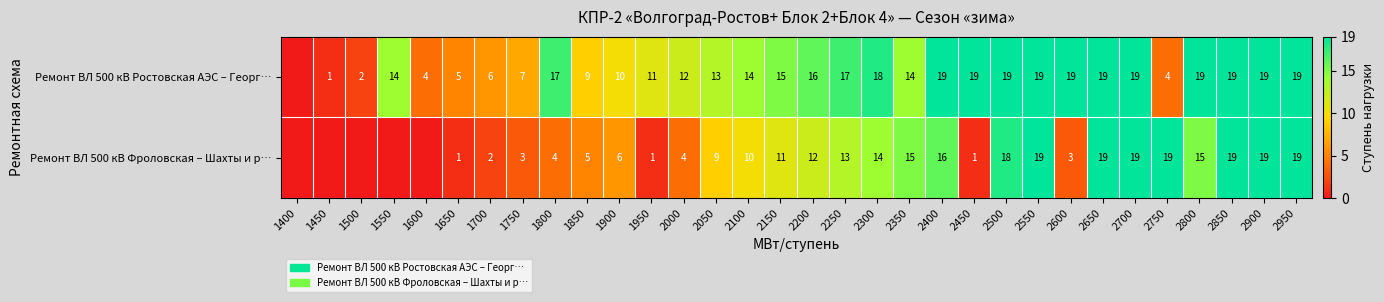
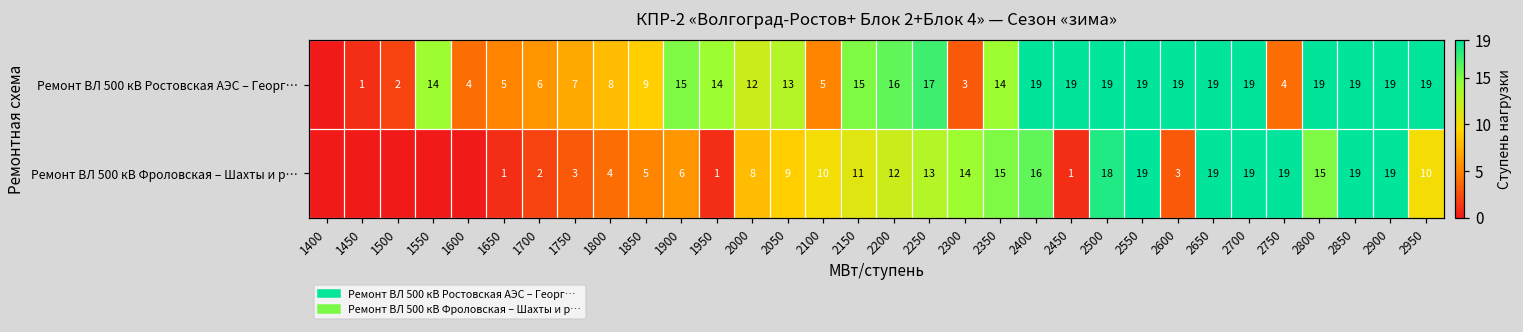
  {
    "Ремонт ВЛ 500 кВ Ростовская АЭС – Георг…": {
      "1450": 1,
      "1500": 2,
      "1550": 14,
      "1600": 4,
      "1650": 5,
      "1700": 6,
      "1750": 7,
-     "1800": 17,
+     "1800": 8,
      "1850": 9,
-     "1900": 10,
-     "1950": 11,
+     "1900": 15,
+     "1950": 14,
      "2000": 12,
      "2050": 13,
-     "2100": 14,
+     "2100": 5,
      "2150": 15,
      "2200": 16,
      "2250": 17,
-     "2300": 18,
+     "2300": 3,
      "2350": 14,
      "2400": 19,
      "2450": 19,
      "2500": 19,
      "2550": 19,
      "2600": 19,
      "2650": 19,
      "2700": 19,
      "2750": 4,
      "2800": 19,
      "2850": 19,
      "2900": 19,
      "2950": 19
    },
    "Ремонт ВЛ 500 кВ Фроловская – Шахты и р…": {
      "1650": 1,
      "1700": 2,
      "1750": 3,
      "1800": 4,
      "1850": 5,
      "1900": 6,
      "1950": 1,
-     "2000": 4,
+     "2000": 8,
      "2050": 9,
      "2100": 10,
      "2150": 11,
      "2200": 12,
      "2250": 13,
      "2300": 14,
      "2350": 15,
      "2400": 16,
      "2450": 1,
      "2500": 18,
      "2550": 19,
      "2600": 3,
      "2650": 19,
      "2700": 19,
      "2750": 19,
      "2800": 15,
      "2850": 19,
      "2900": 19,
-     "2950": 19
+     "2950": 10
    }
  }
